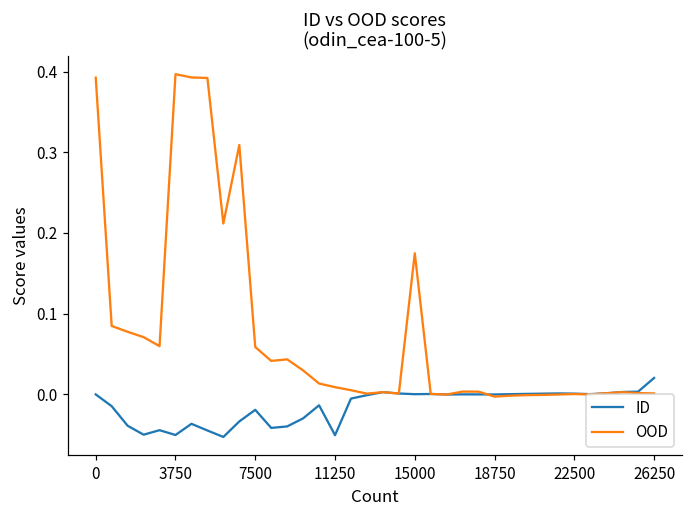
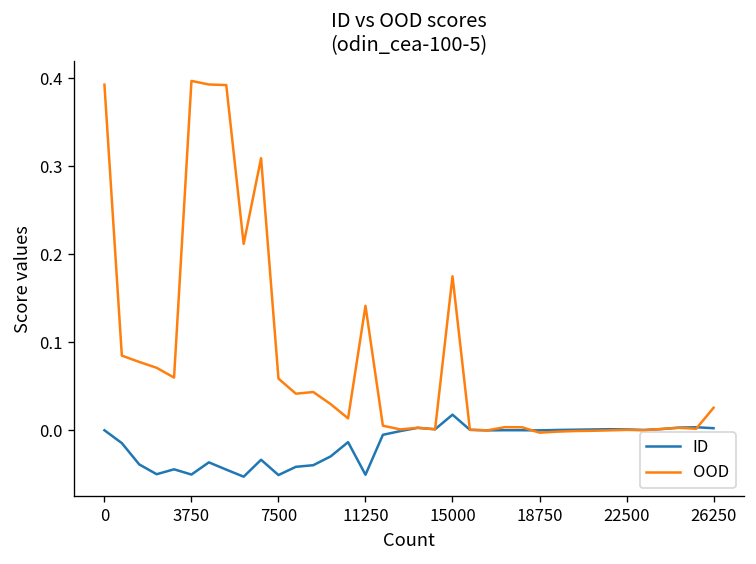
  {
    "ID": {
      "0": 0.00,
      "3750": -0.05,
-     "7500": -0.02,
+     "7500": -0.05,
      "11250": -0.05,
-     "15000": 0.00,
-     "26250": 0.02
+     "15000": 0.02,
+     "26250": 0.00
    },
    "OOD": {
      "0": 0.39,
      "3750": 0.40,
      "7500": 0.06,
-     "11250": 0.01,
+     "11250": 0.14,
      "15000": 0.17,
-     "26250": 0.00
+     "26250": 0.03
    }
  }
